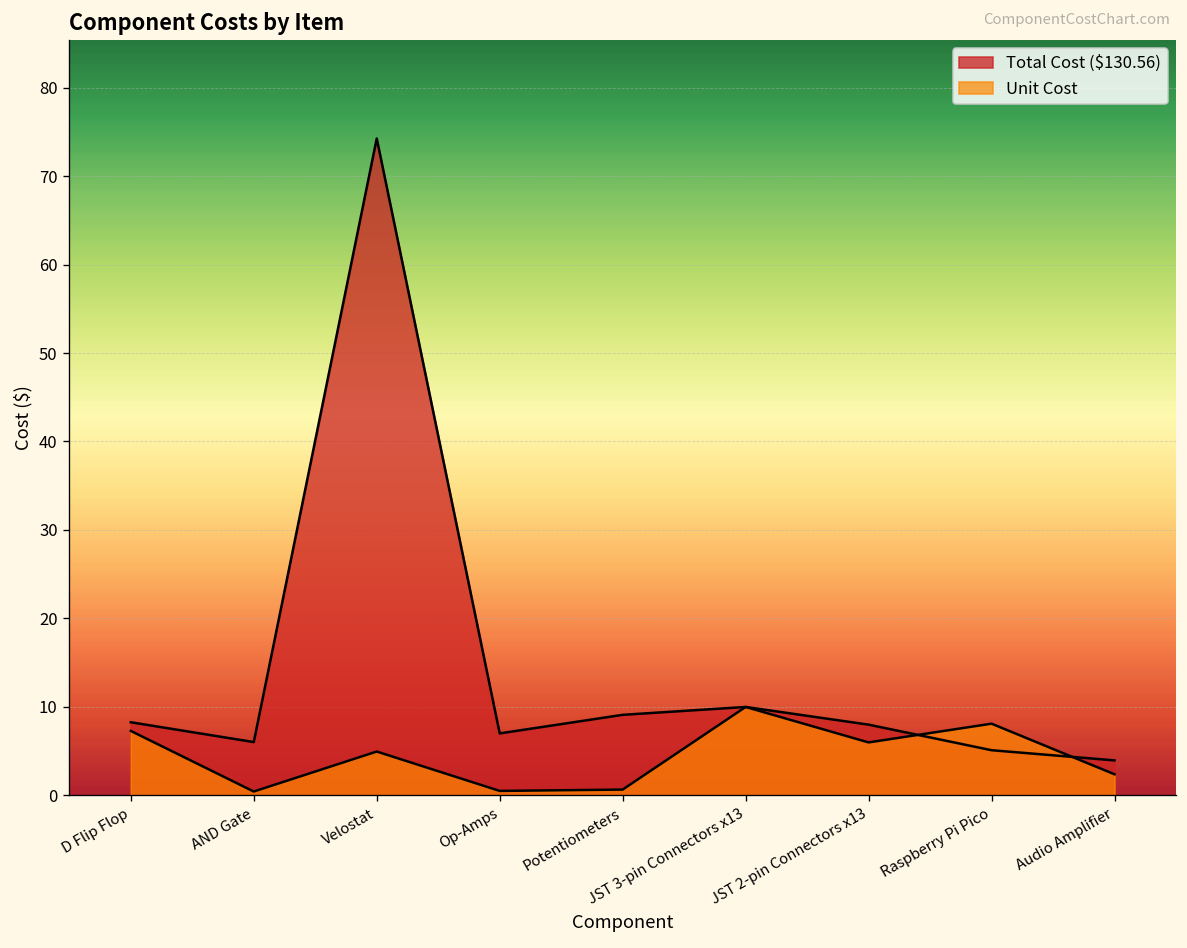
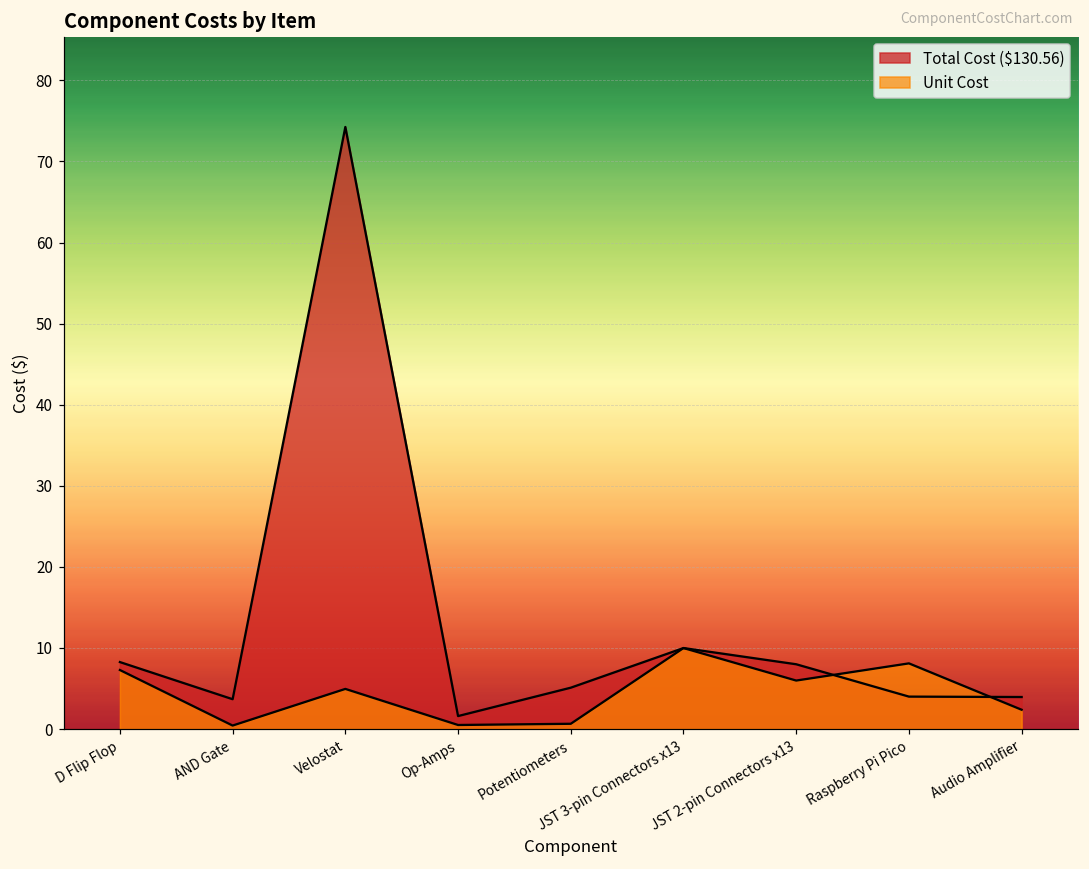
  {
    "Total Cost ($130.56)": {
      "D Flip Flop": 8,
-     "AND Gate": 6,
+     "AND Gate": 4,
      "Velostat": 74,
-     "Op-Amps": 7,
-     "Potentiometers": 9,
+     "Op-Amps": 2,
+     "Potentiometers": 5,
      "JST 2-pin Connectors x13": 8,
-     "Raspberry Pi Pico": 5,
+     "Raspberry Pi Pico": 4,
      "Audio Amplifier": 4
    },
    "Unit Cost": {
      "D Flip Flop": 7,
      "AND Gate": 0,
      "Velostat": 5,
      "Op-Amps": 1,
      "Potentiometers": 1,
      "JST 2-pin Connectors x13": 6,
      "Raspberry Pi Pico": 8,
      "Audio Amplifier": 2
    }
  }
